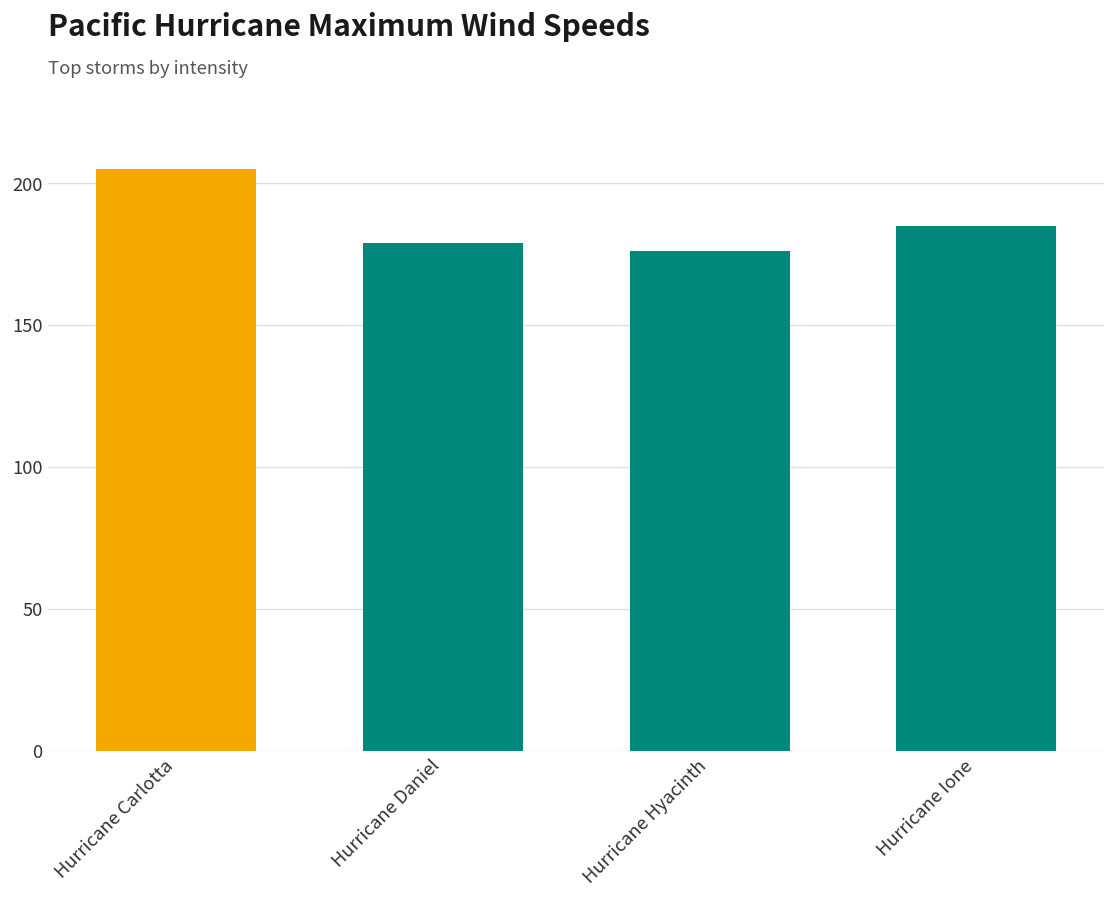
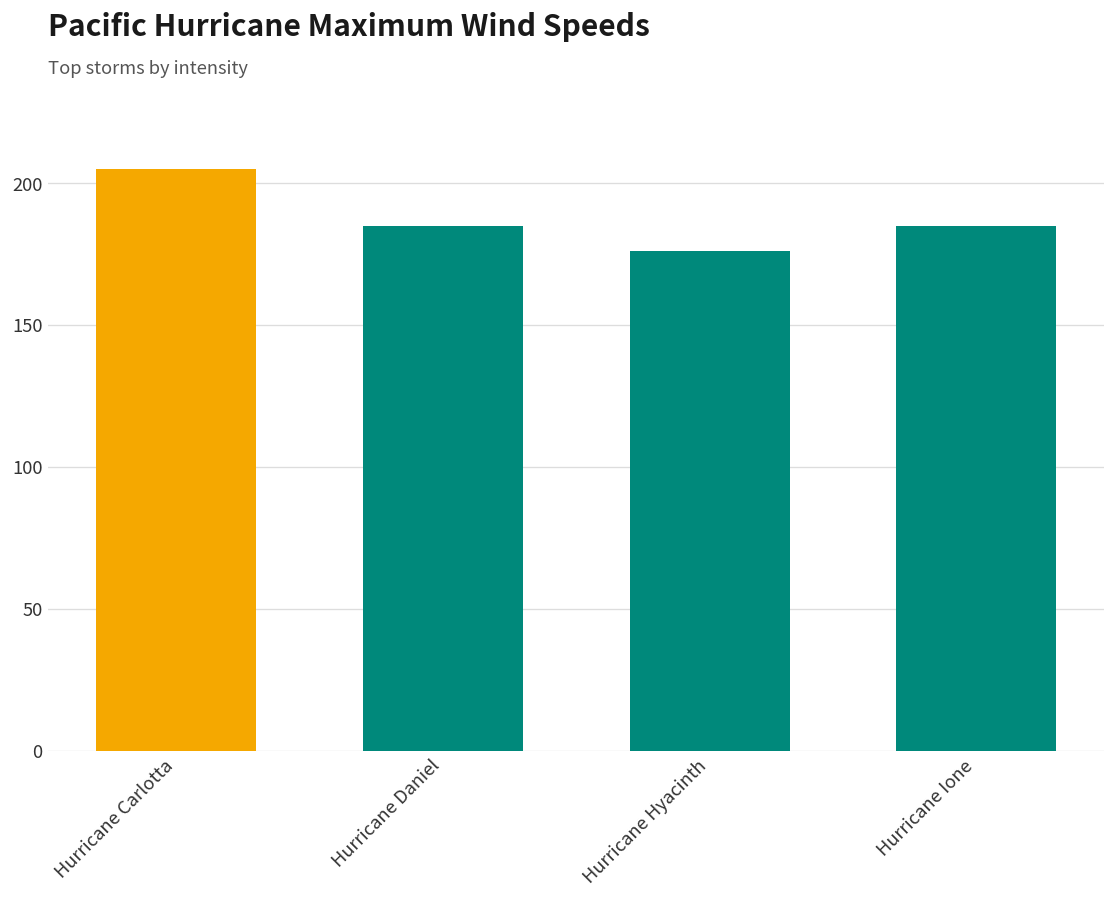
  {
    "Hurricane Carlotta": 205,
-   "Hurricane Daniel": 179,
+   "Hurricane Daniel": 185,
    "Hurricane Hyacinth": 176,
    "Hurricane Ione": 185
  }
